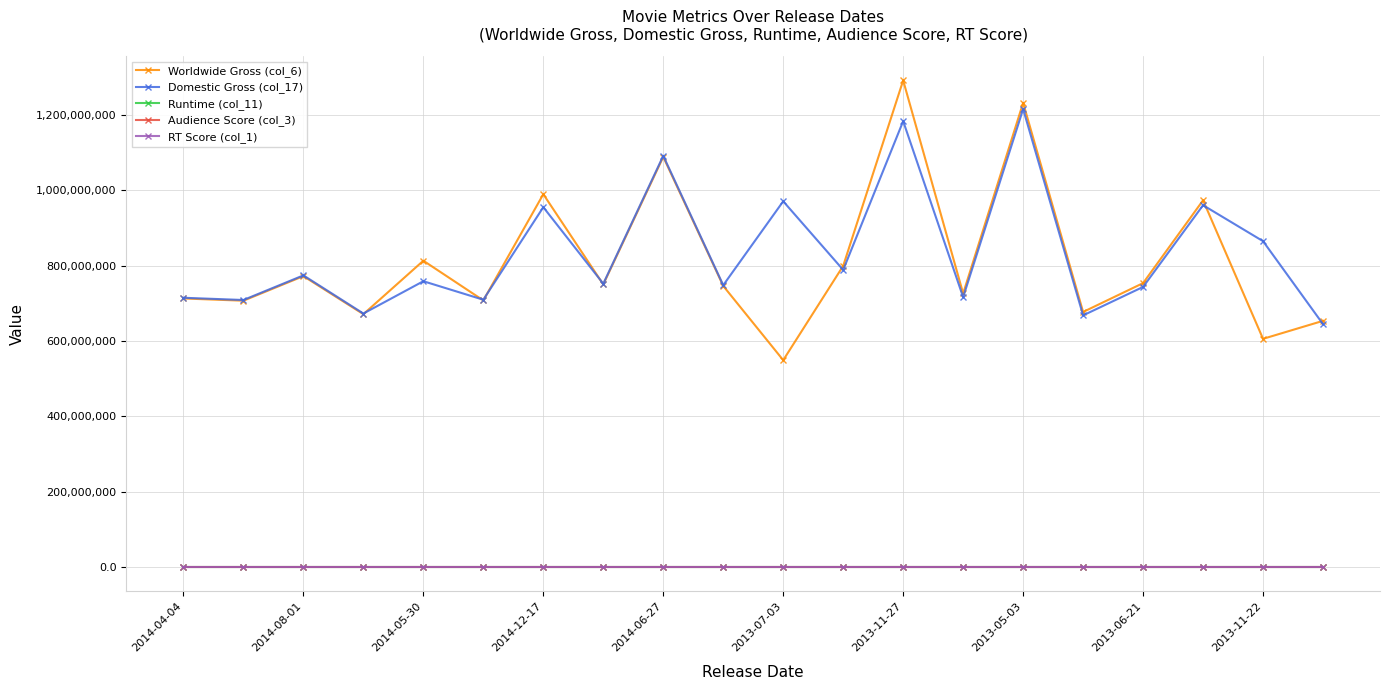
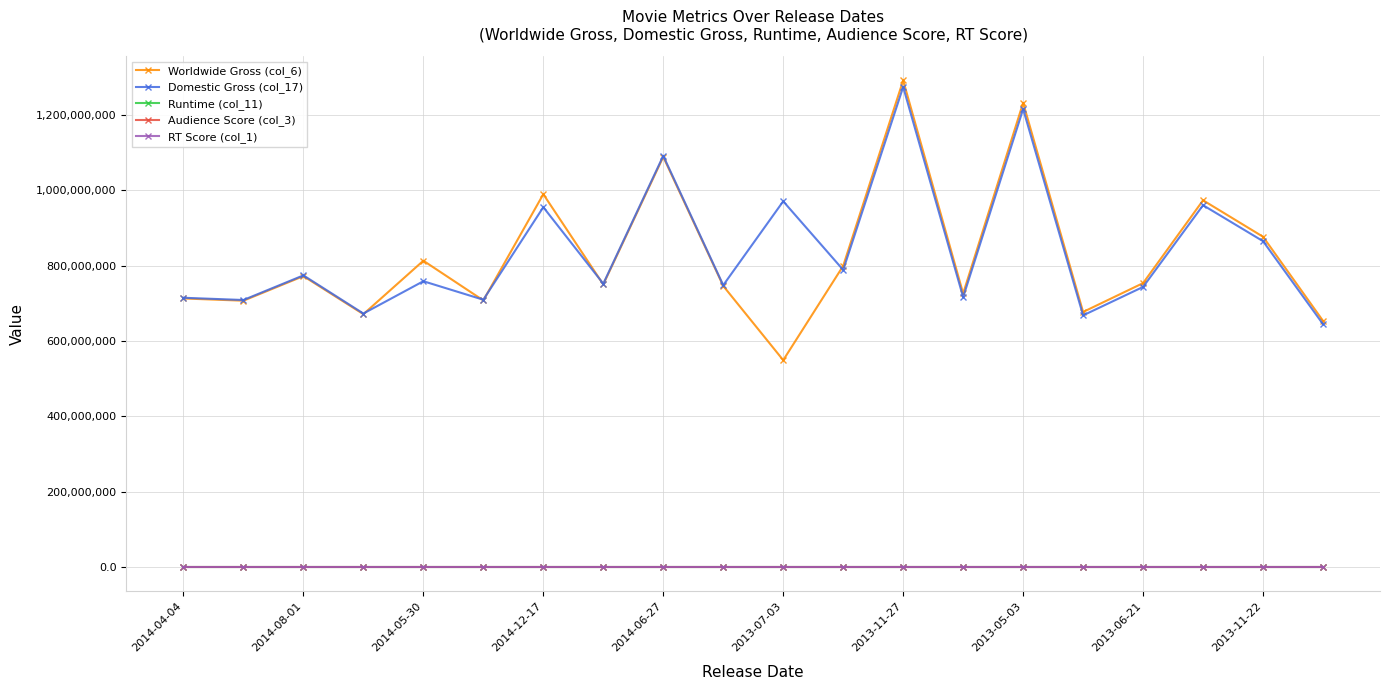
  {
    "Worldwide Gross (col_6)": {
      "2014-05-30": "810,000,000",
      "2014-12-17": "990,000,000",
      "2013-07-03": "550,000,000",
      "2013-11-27": "1,290,000,000",
      "2013-05-03": "1,230,000,000",
      "2013-06-21": "750,000,000",
-     "2013-11-22": "610,000,000"
+     "2013-11-22": "880,000,000"
    },
    "Domestic Gross (col_17)": {
      "2014-05-30": "760,000,000",
      "2014-12-17": "960,000,000",
      "2013-07-03": "970,000,000",
-     "2013-11-27": "1,180,000,000",
+     "2013-11-27": "1,270,000,000",
      "2013-05-03": "1,220,000,000",
      "2013-06-21": "740,000,000",
      "2013-11-22": "860,000,000"
    },
    "RT Score (col_1)": {
      "2014-04-04": "0",
      "2014-08-01": "0",
      "2014-05-30": "0",
      "2014-12-17": "0",
      "2014-06-27": "0",
      "2013-07-03": "0",
      "2013-11-27": "0",
      "2013-05-03": "0",
      "2013-06-21": "0",
      "2013-11-22": "0"
    }
  }
